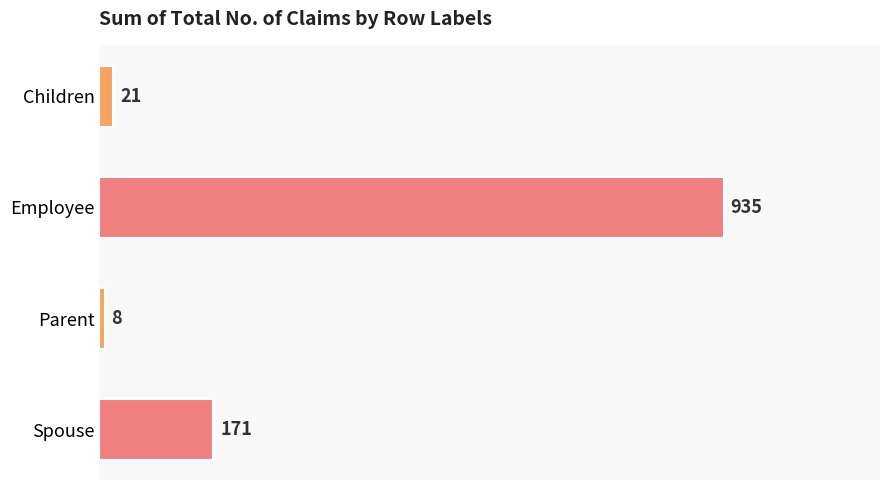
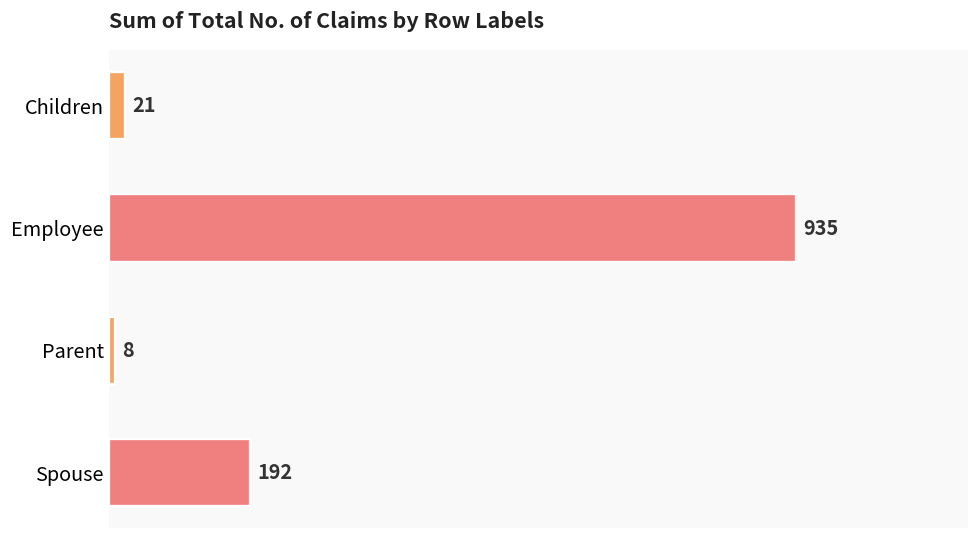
  {
    "Children": 21,
    "Employee": 935,
    "Parent": 8,
-   "Spouse": 171
+   "Spouse": 192
  }
